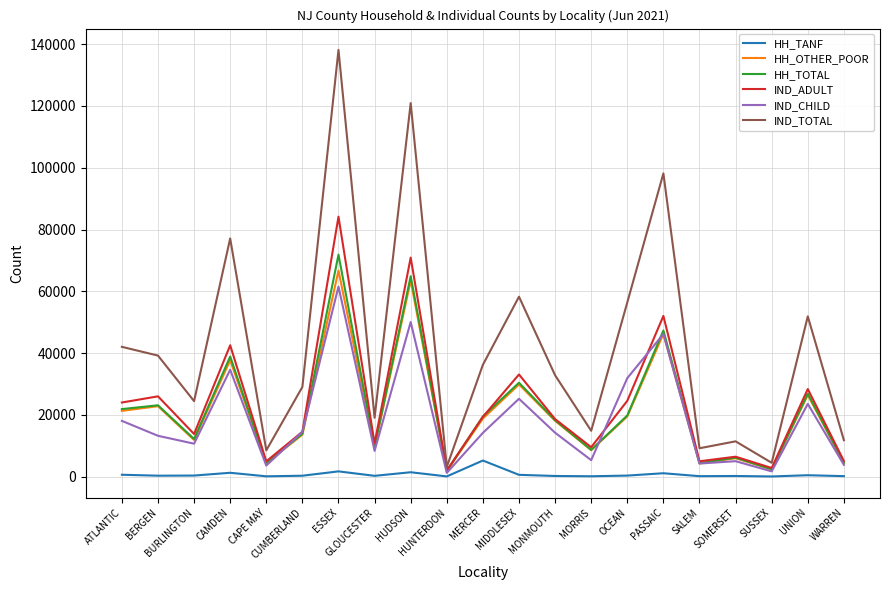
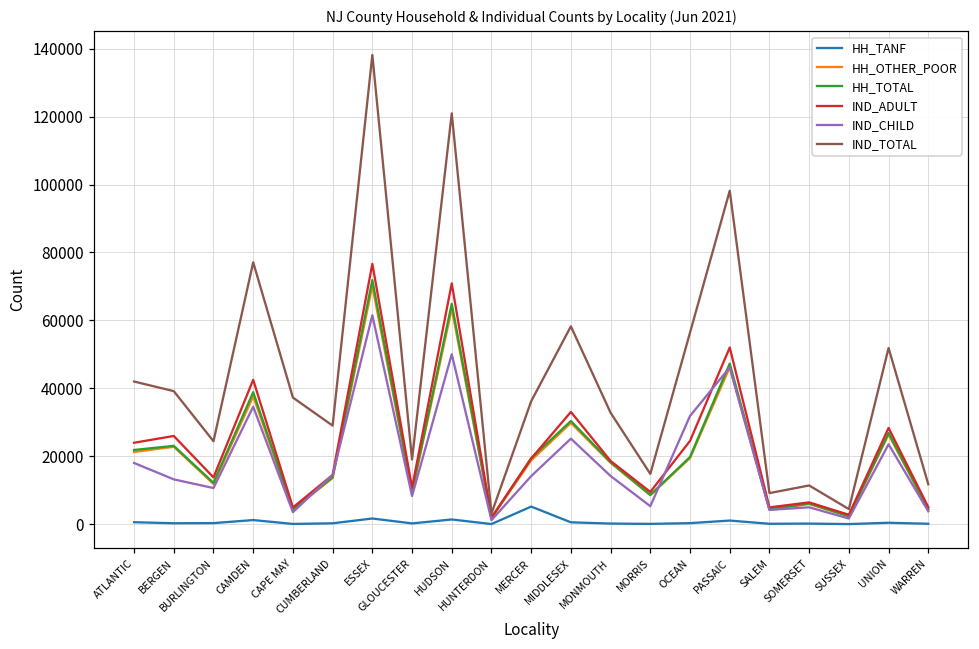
  {
    "HH_TANF": {
      "ATLANTIC": 1000,
      "BERGEN": 0,
      "BURLINGTON": 0,
      "CAMDEN": 1000,
      "CAPE MAY": 0,
      "CUMBERLAND": 0,
      "ESSEX": 2000,
      "GLOUCESTER": 0,
      "HUDSON": 1000,
      "HUNTERDON": 0,
      "MERCER": 5000,
      "MIDDLESEX": 1000,
      "MONMOUTH": 0,
      "MORRIS": 0,
      "OCEAN": 0,
      "PASSAIC": 1000,
      "SALEM": 0,
      "SOMERSET": 0,
      "SUSSEX": 0,
      "UNION": 0,
      "WARREN": 0
    },
    "HH_OTHER_POOR": {
      "CAMDEN": 38000,
-     "ESSEX": 67000,
+     "ESSEX": 70000,
      "HUDSON": 63000
    },
    "HH_TOTAL": {
      "CAMDEN": 39000,
      "ESSEX": 72000,
      "HUDSON": 65000,
      "PASSAIC": 47000
    },
    "IND_ADULT": {
      "ATLANTIC": 24000,
      "BERGEN": 26000,
      "BURLINGTON": 14000,
      "CAMDEN": 43000,
-     "ESSEX": 84000,
+     "ESSEX": 77000,
      "GLOUCESTER": 11000,
      "HUDSON": 71000,
      "MIDDLESEX": 33000,
      "MORRIS": 10000,
      "OCEAN": 25000,
      "PASSAIC": 52000,
      "UNION": 28000
    },
    "IND_CHILD": {
      "ATLANTIC": 18000,
      "BERGEN": 13000,
      "BURLINGTON": 11000,
      "CAMDEN": 35000,
      "ESSEX": 62000,
      "GLOUCESTER": 8000,
      "HUDSON": 50000,
      "MERCER": 14000,
      "MIDDLESEX": 25000,
      "MONMOUTH": 14000,
      "MORRIS": 5000,
      "OCEAN": 32000,
      "SOMERSET": 5000,
      "UNION": 24000
    },
    "IND_TOTAL": {
      "ATLANTIC": 42000,
      "BERGEN": 39000,
      "BURLINGTON": 24000,
      "CAMDEN": 77000,
-     "CAPE MAY": 8000,
+     "CAPE MAY": 37000,
      "CUMBERLAND": 29000,
      "ESSEX": 138000,
      "GLOUCESTER": 19000,
      "HUDSON": 121000,
      "HUNTERDON": 3000,
      "MERCER": 36000,
      "MIDDLESEX": 58000,
      "MONMOUTH": 33000,
      "MORRIS": 15000,
      "OCEAN": 56000,
      "PASSAIC": 98000,
      "SALEM": 9000,
      "SOMERSET": 11000,
      "SUSSEX": 4000,
      "UNION": 52000,
      "WARREN": 12000
    }
  }
